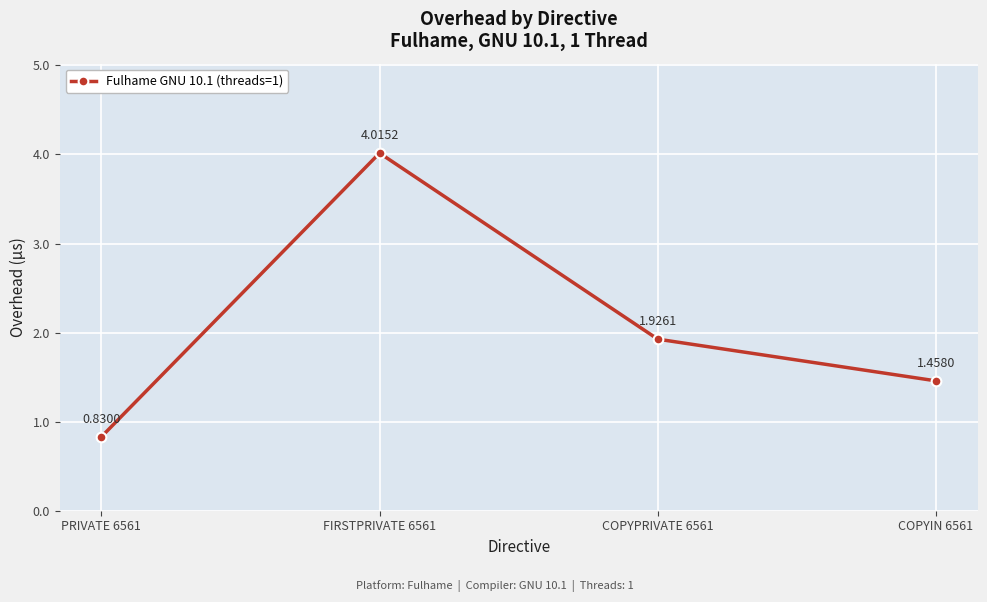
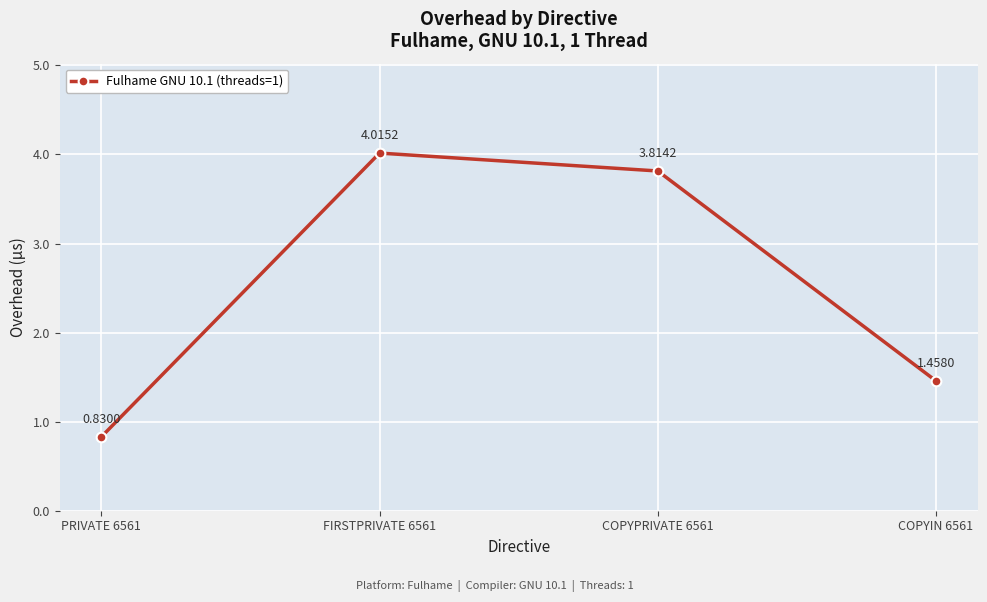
  {
    "PRIVATE 6561": 0.8300,
    "FIRSTPRIVATE 6561": 4.0152,
-   "COPYPRIVATE 6561": 1.9261,
+   "COPYPRIVATE 6561": 3.8142,
    "COPYIN 6561": 1.4580
  }
